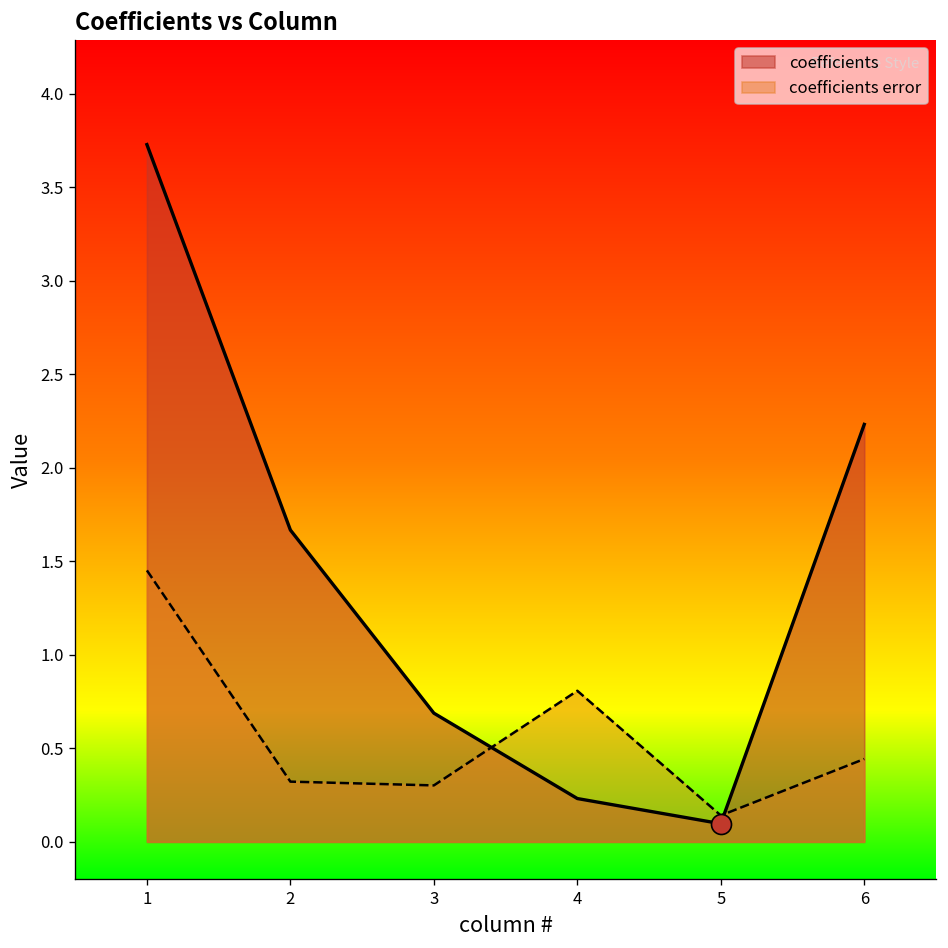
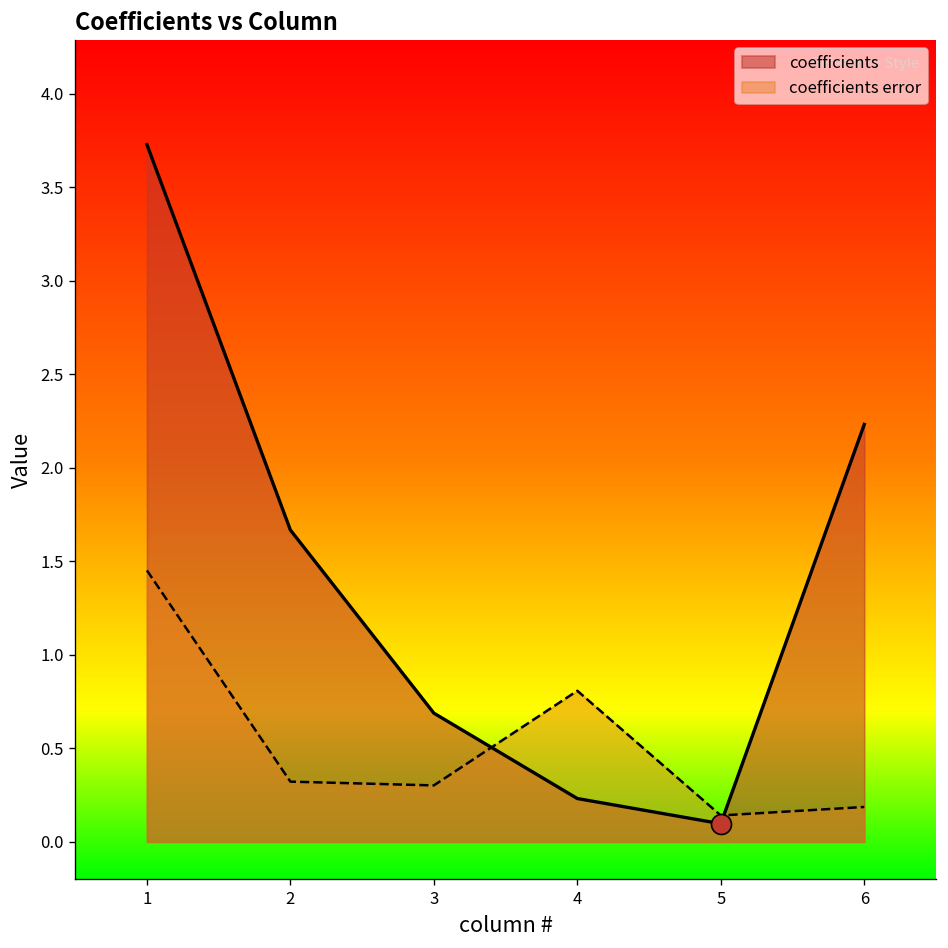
  {
    "coefficients error": {
      "1": 1.45,
      "2": 0.32,
      "3": 0.30,
      "4": 0.81,
      "5": 0.14,
-     "6": 0.44
+     "6": 0.19
    }
  }
